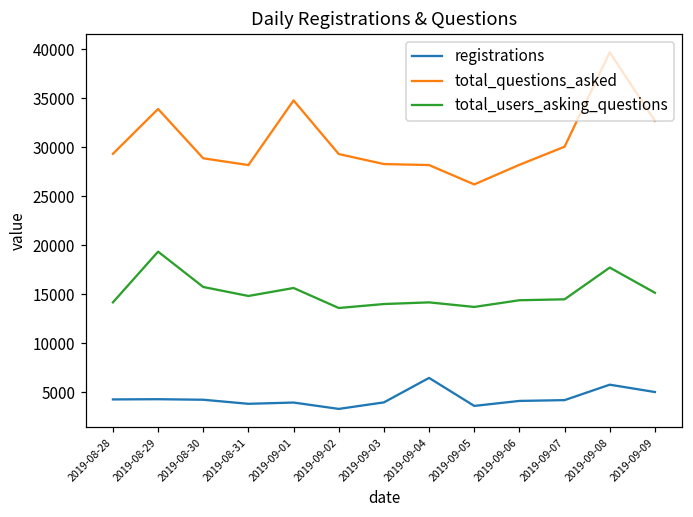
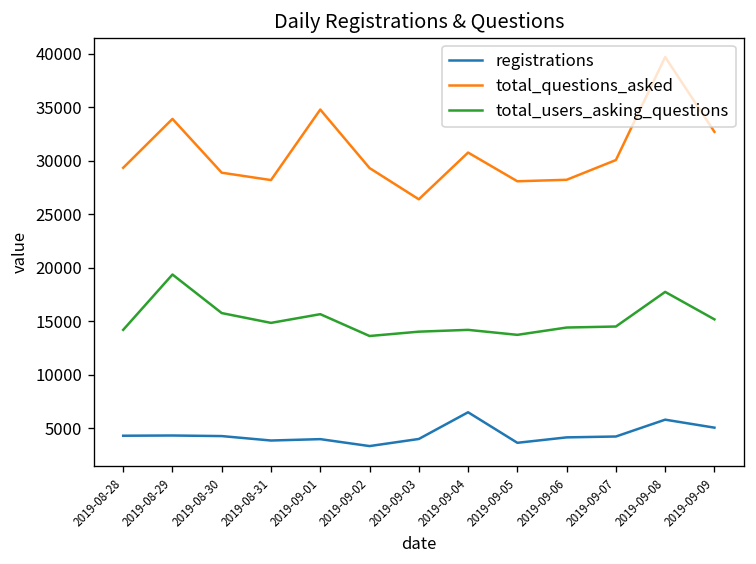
  {
    "registrations": {
      "2019-08-28": 4000,
      "2019-08-29": 4000,
      "2019-08-30": 4000,
      "2019-08-31": 4000,
      "2019-09-01": 4000,
      "2019-09-02": 3000,
      "2019-09-03": 4000,
      "2019-09-04": 6000,
      "2019-09-05": 4000,
      "2019-09-06": 4000,
      "2019-09-07": 4000,
      "2019-09-08": 6000,
      "2019-09-09": 5000
    },
    "total_questions_asked": {
      "2019-08-28": 29000,
      "2019-08-29": 34000,
      "2019-08-30": 29000,
      "2019-08-31": 28000,
      "2019-09-01": 35000,
      "2019-09-02": 29000,
-     "2019-09-03": 28000,
-     "2019-09-04": 28000,
-     "2019-09-05": 26000,
+     "2019-09-03": 26000,
+     "2019-09-04": 31000,
+     "2019-09-05": 28000,
      "2019-09-06": 28000,
      "2019-09-07": 30000,
      "2019-09-09": 33000
    },
    "total_users_asking_questions": {
      "2019-08-28": 14000,
      "2019-08-29": 19000,
      "2019-08-30": 16000,
      "2019-08-31": 15000,
      "2019-09-01": 16000,
      "2019-09-02": 14000,
      "2019-09-03": 14000,
      "2019-09-04": 14000,
      "2019-09-05": 14000,
      "2019-09-06": 14000,
      "2019-09-07": 14000,
      "2019-09-08": 18000,
      "2019-09-09": 15000
    }
  }
